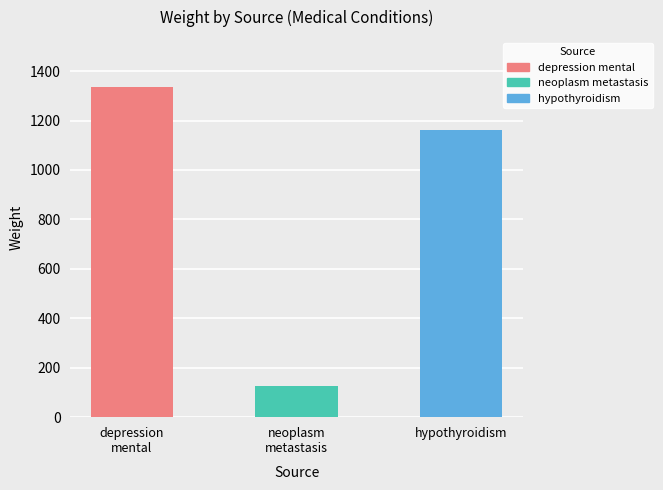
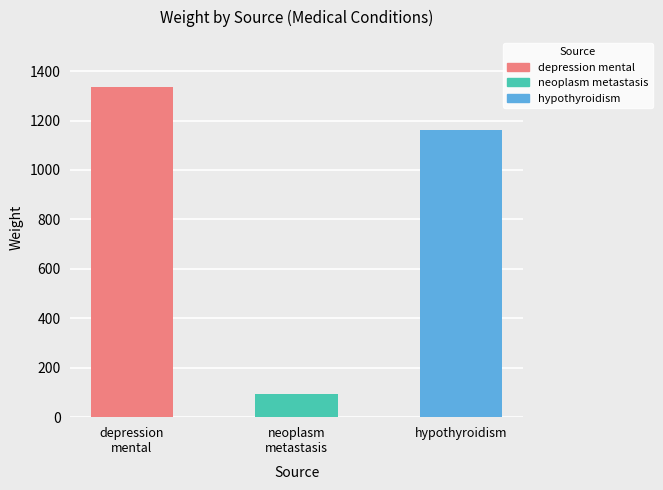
  {
    "depression mental": 1340,
-   "neoplasm metastasis": 130,
+   "neoplasm metastasis": 90,
    "hypothyroidism": 1160
  }
